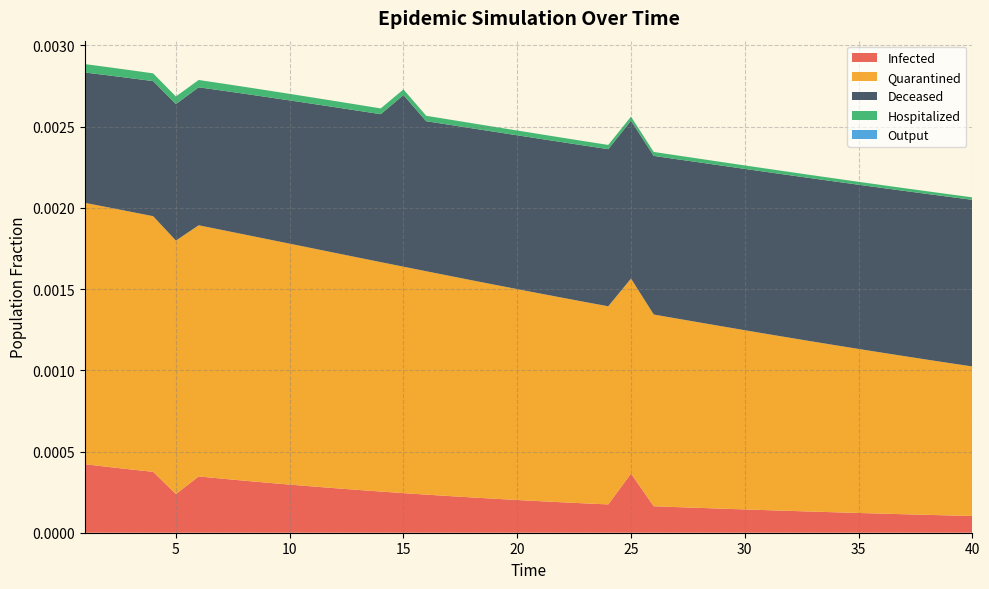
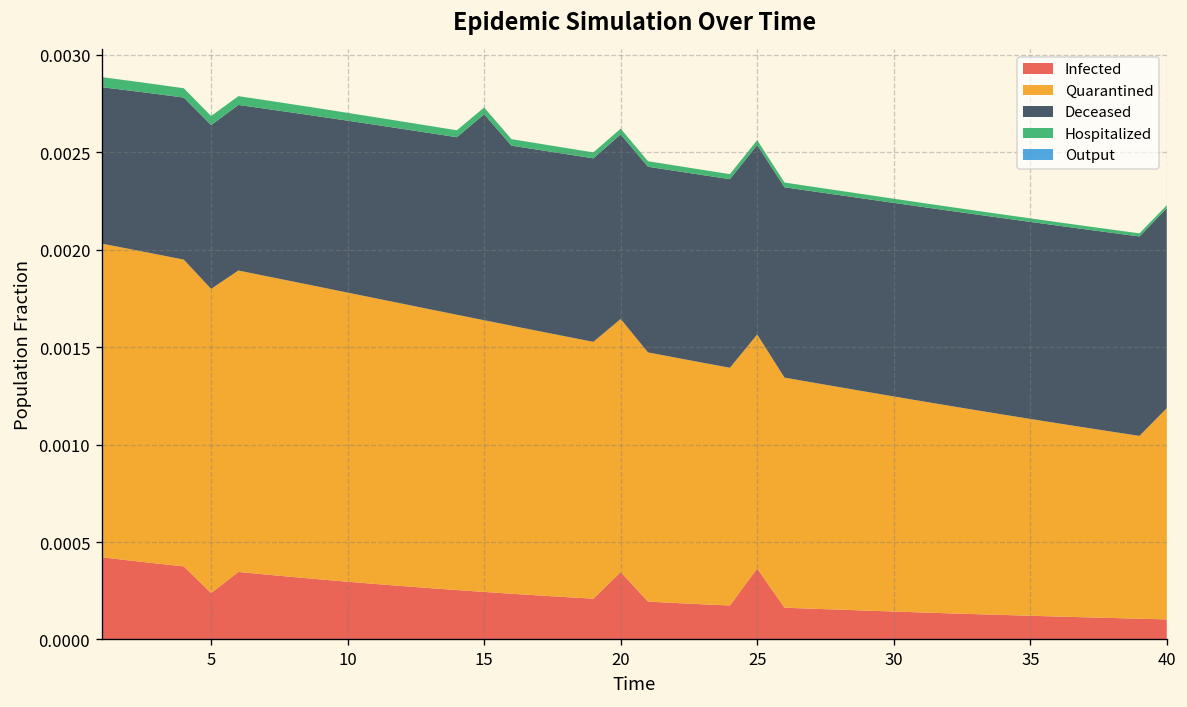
  {
    "Infected": {
      "5": 0.00024,
      "10": 0.00030,
      "15": 0.00024,
-     "20": 0.00020,
+     "20": 0.00035,
      "25": 0.00036,
      "30": 0.00014,
      "35": 0.00012,
      "40": 0.00010
    },
    "Quarantined": {
      "5": 0.00156,
      "10": 0.00148,
      "15": 0.00139,
      "20": 0.00130,
      "25": 0.00120,
      "30": 0.00110,
      "35": 0.00101,
-     "40": 0.00092
+     "40": 0.00108
    },
    "Deceased": {
      "5": 0.00084,
      "10": 0.00088,
      "15": 0.00106,
      "20": 0.00095,
      "25": 0.00097,
      "30": 0.00099,
      "35": 0.00101
    }
  }
